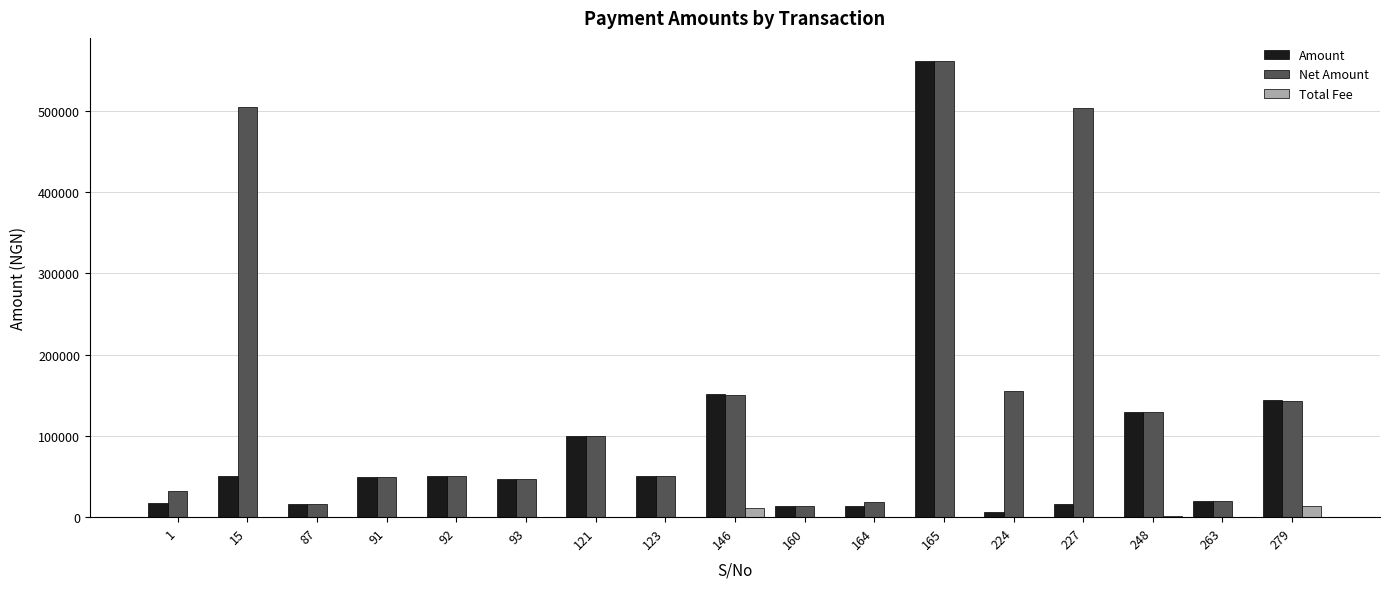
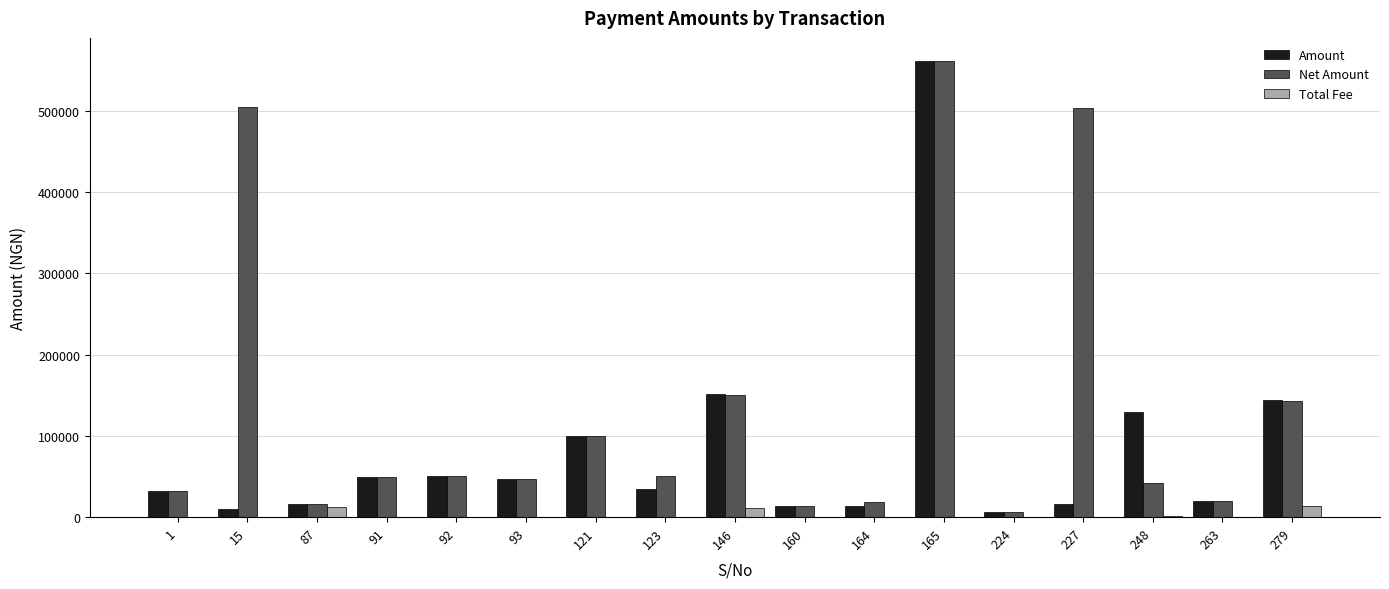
  {
    "Amount": {
-     "1": 20000,
-     "15": 50000,
+     "1": 30000,
+     "15": 10000,
      "87": 20000,
      "91": 50000,
      "92": 50000,
      "93": 50000,
      "121": 100000,
-     "123": 50000,
+     "123": 30000,
      "146": 150000,
      "160": 10000,
      "164": 10000,
      "165": 560000,
      "224": 10000,
      "227": 20000,
      "248": 130000,
      "263": 20000,
      "279": 140000
    },
    "Net Amount": {
      "1": 30000,
      "15": 500000,
      "87": 20000,
      "91": 50000,
      "92": 50000,
      "93": 50000,
      "121": 100000,
      "123": 50000,
      "146": 150000,
      "160": 10000,
      "164": 20000,
      "165": 560000,
-     "224": 160000,
+     "224": 10000,
      "227": 500000,
-     "248": 130000,
+     "248": 40000,
      "263": 20000,
      "279": 140000
    },
    "Total Fee": {
-     "87": 0,
+     "87": 10000,
      "146": 10000,
      "279": 10000
    }
  }
